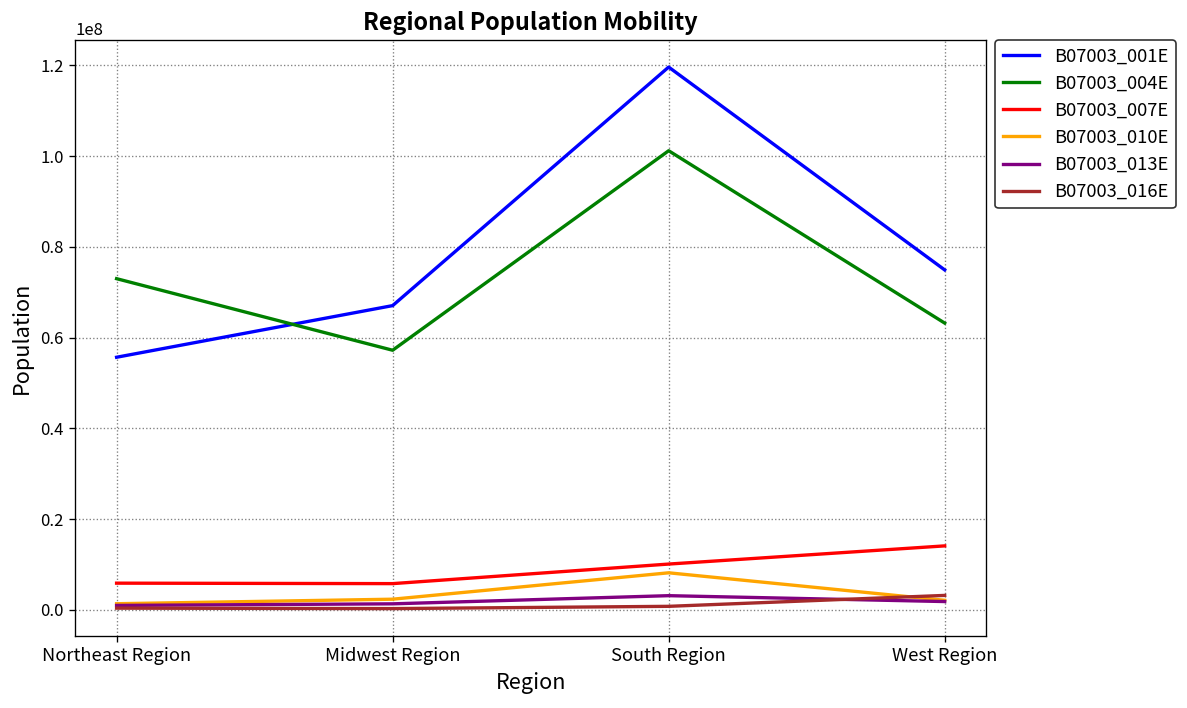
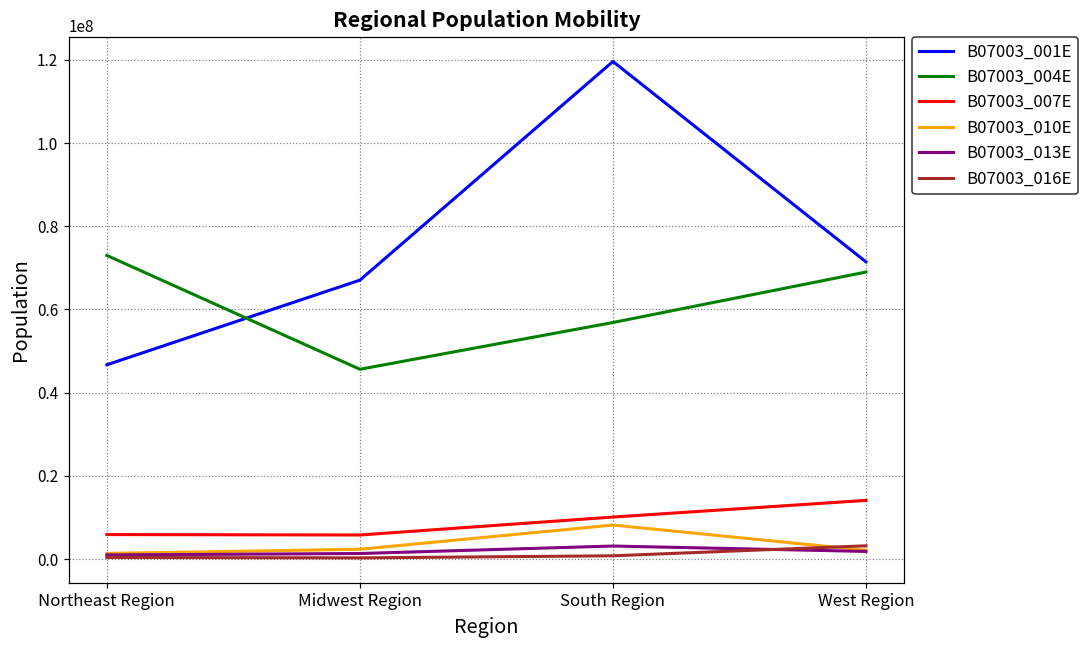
  {
    "B07003_001E": {
-     "Northeast Region": 56000000,
+     "Northeast Region": 47000000,
      "Midwest Region": 67000000,
      "South Region": 120000000,
-     "West Region": 75000000
+     "West Region": 71000000
    },
    "B07003_004E": {
      "Northeast Region": 73000000,
-     "Midwest Region": 57000000,
-     "South Region": 101000000,
-     "West Region": 63000000
+     "Midwest Region": 46000000,
+     "South Region": 57000000,
+     "West Region": 69000000
    },
    "B07003_007E": {
      "Northeast Region": 6000000,
      "Midwest Region": 6000000,
      "South Region": 10000000,
      "West Region": 14000000
    },
    "B07003_010E": {
      "Midwest Region": 2000000,
      "South Region": 8000000
    },
    "B07003_013E": {
      "Midwest Region": 1000000,
      "South Region": 3000000
    },
    "B07003_016E": {
      "Midwest Region": 0,
      "South Region": 1000000,
      "West Region": 3000000
    }
  }
